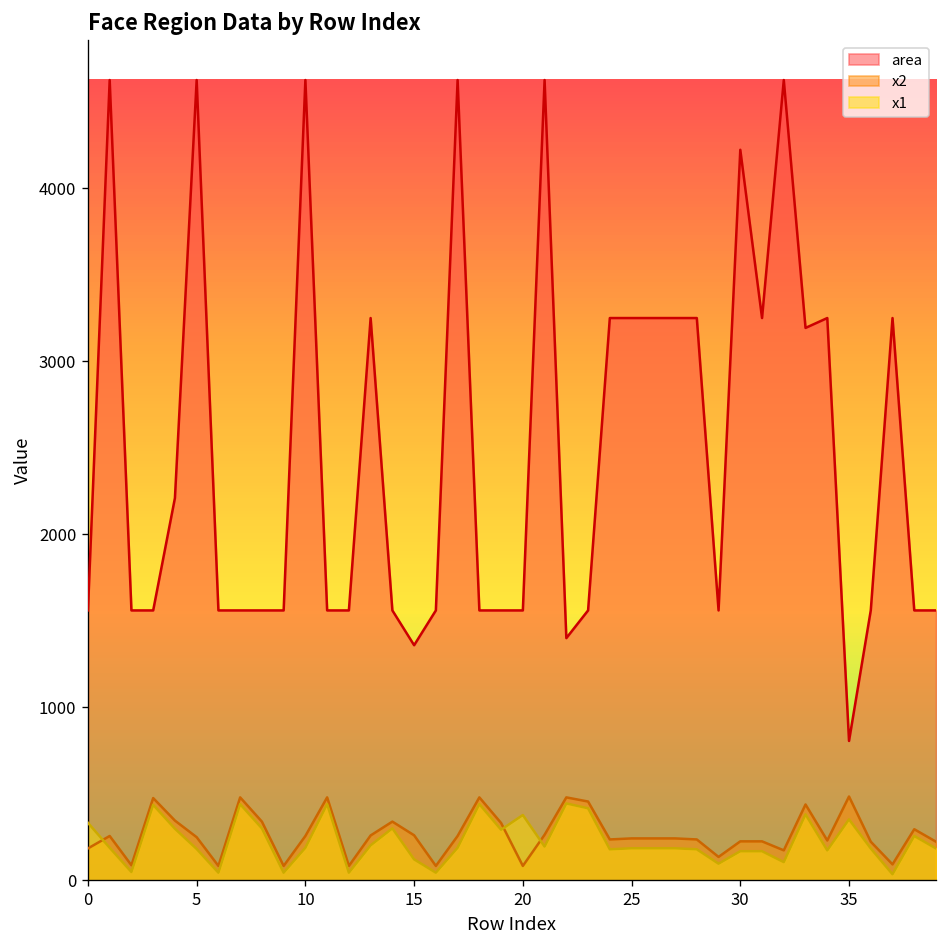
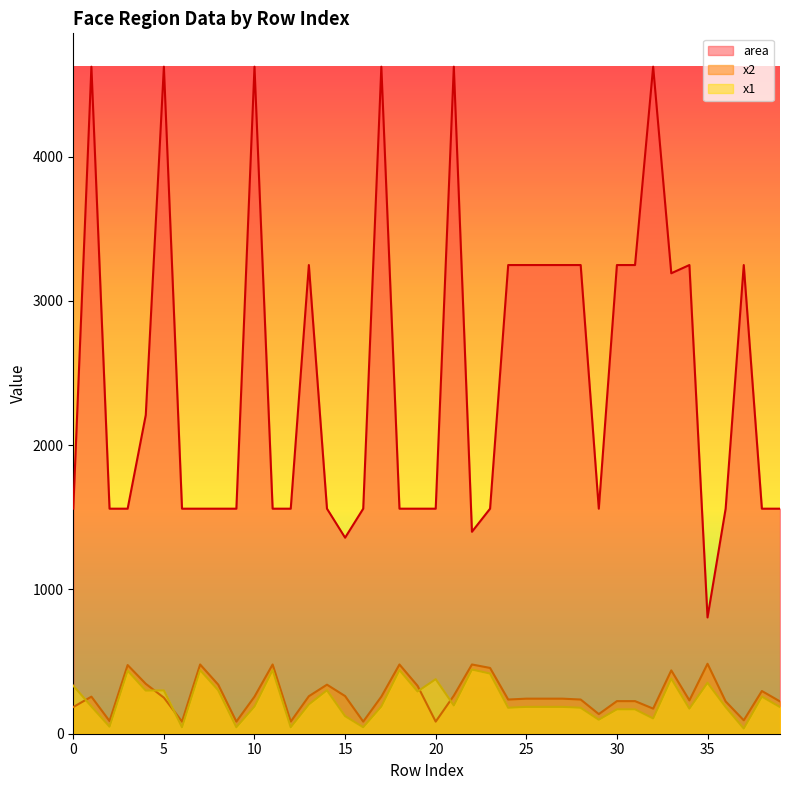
  {
    "area": {
      "0": 1560,
      "5": 4620,
      "10": 4620,
      "15": 1360,
      "20": 1560,
      "25": 3250,
-     "30": 4220,
+     "30": 3250,
      "35": 810
    },
    "x2": {
      "0": 190,
      "5": 250,
      "10": 260,
      "15": 260,
      "20": 80,
      "25": 240,
      "30": 230,
      "35": 490
    },
    "x1": {
      "0": 330,
-     "5": 180,
+     "5": 300,
      "10": 190,
      "15": 120,
      "20": 380,
      "25": 190,
      "30": 170,
      "35": 350
    }
  }
